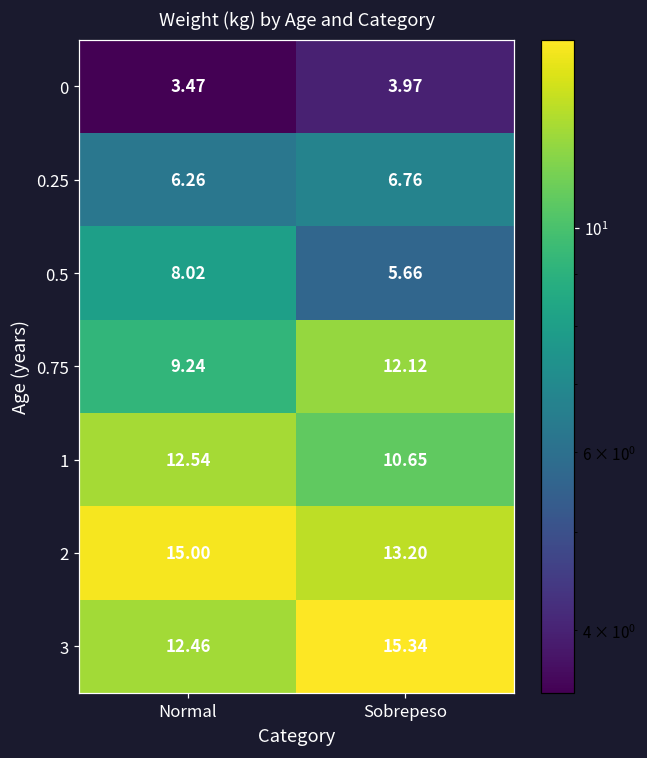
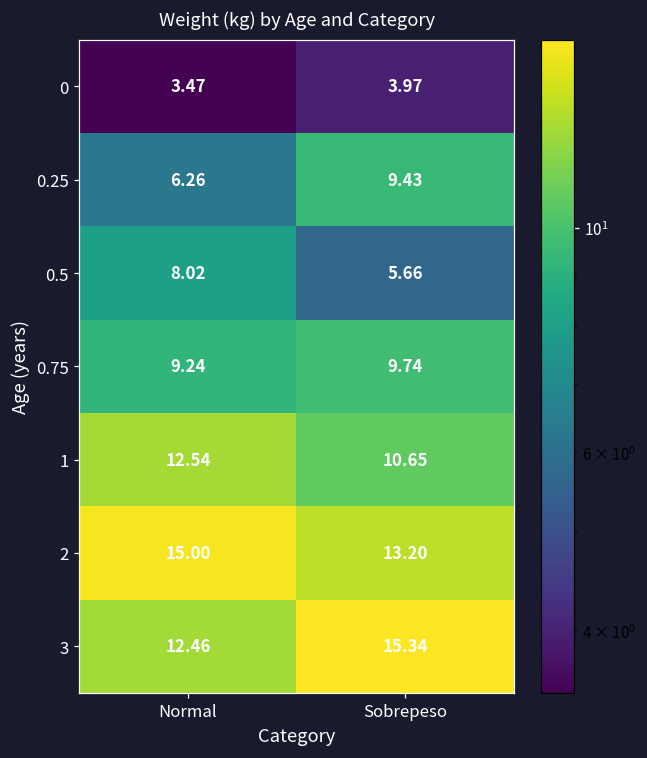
  {
    "0": {
      "Normal": 3.47,
      "Sobrepeso": 3.97
    },
    "0.25": {
      "Normal": 6.26,
-     "Sobrepeso": 6.76
+     "Sobrepeso": 9.43
    },
    "0.5": {
      "Normal": 8.02,
      "Sobrepeso": 5.66
    },
    "0.75": {
      "Normal": 9.24,
-     "Sobrepeso": 12.12
+     "Sobrepeso": 9.74
    },
    "1": {
      "Normal": 12.54,
      "Sobrepeso": 10.65
    },
    "2": {
      "Normal": 15.00,
      "Sobrepeso": 13.20
    },
    "3": {
      "Normal": 12.46,
      "Sobrepeso": 15.34
    }
  }
